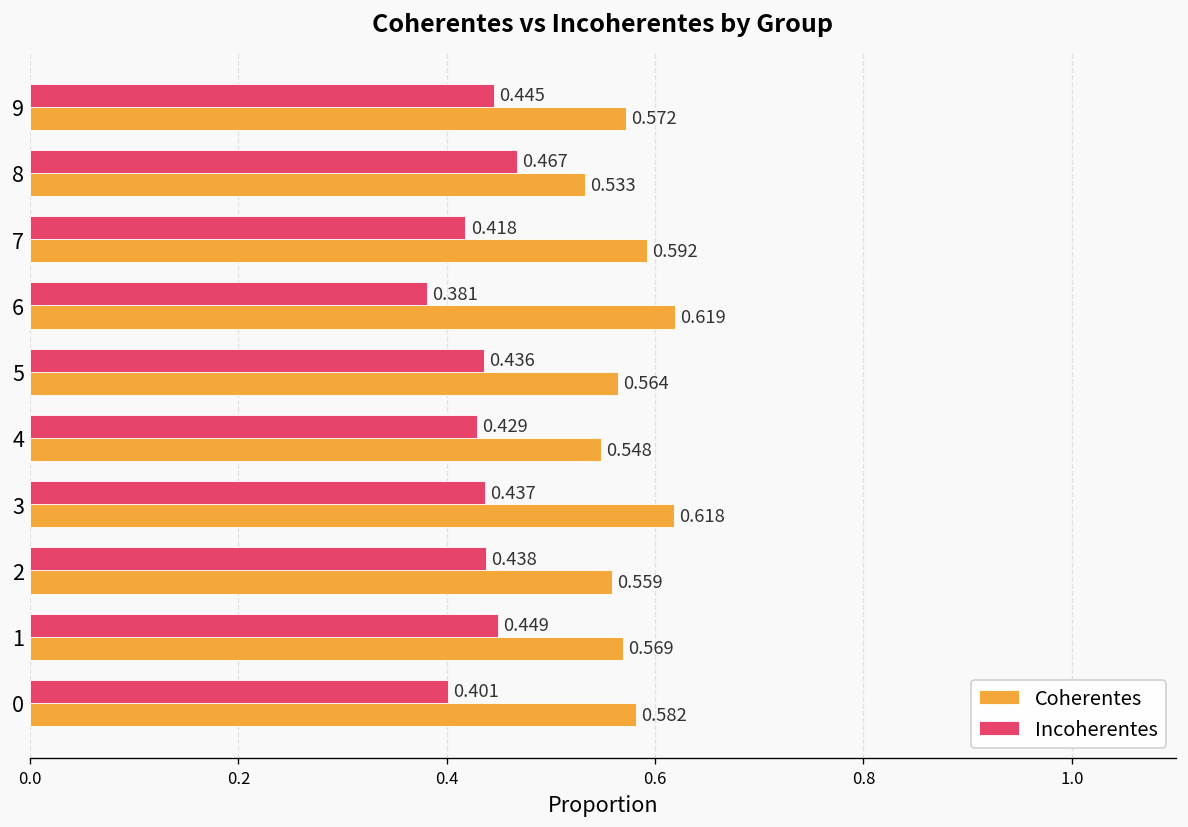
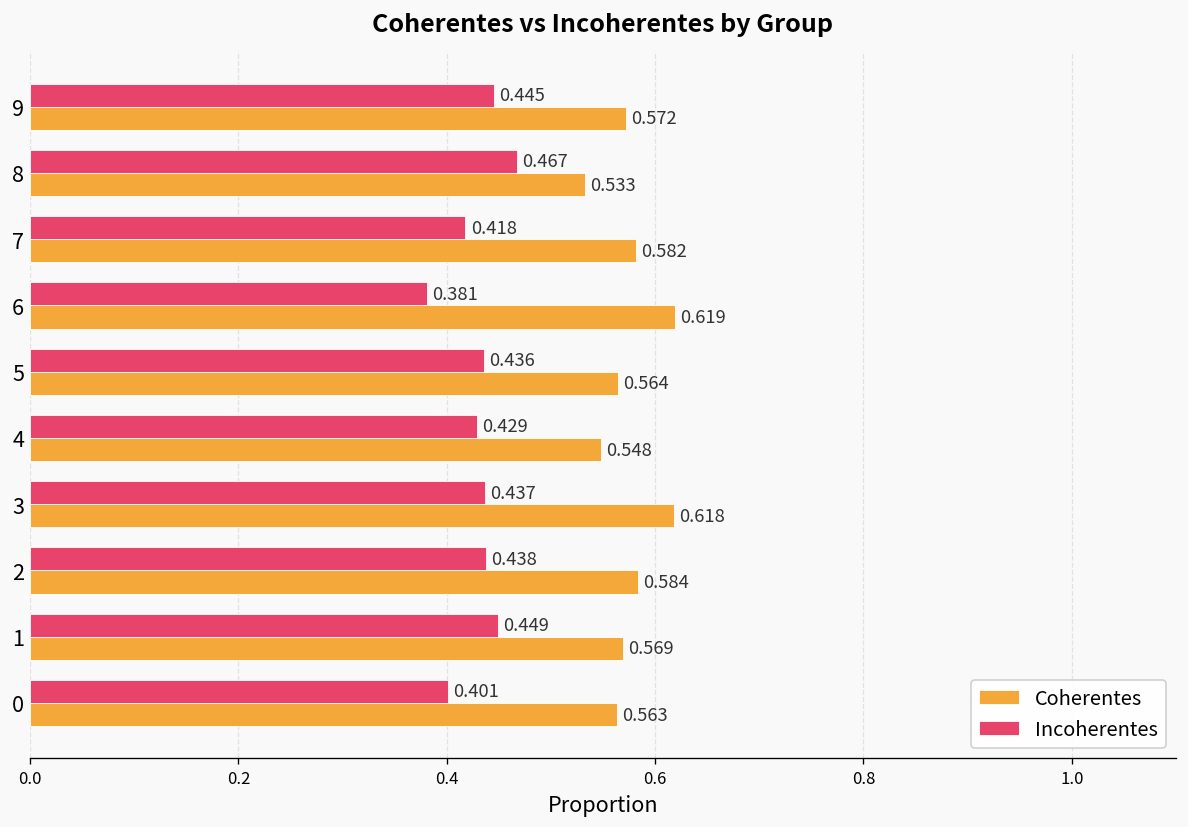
  {
    "Coherentes": {
      "9": 0.572,
      "8": 0.533,
-     "7": 0.592,
+     "7": 0.582,
      "6": 0.619,
      "5": 0.564,
      "4": 0.548,
      "3": 0.618,
-     "2": 0.559,
+     "2": 0.584,
      "1": 0.569,
-     "0": 0.582
+     "0": 0.563
    },
    "Incoherentes": {
      "9": 0.445,
      "8": 0.467,
      "7": 0.418,
      "6": 0.381,
      "5": 0.436,
      "4": 0.429,
      "3": 0.437,
      "2": 0.438,
      "1": 0.449,
      "0": 0.401
    }
  }
